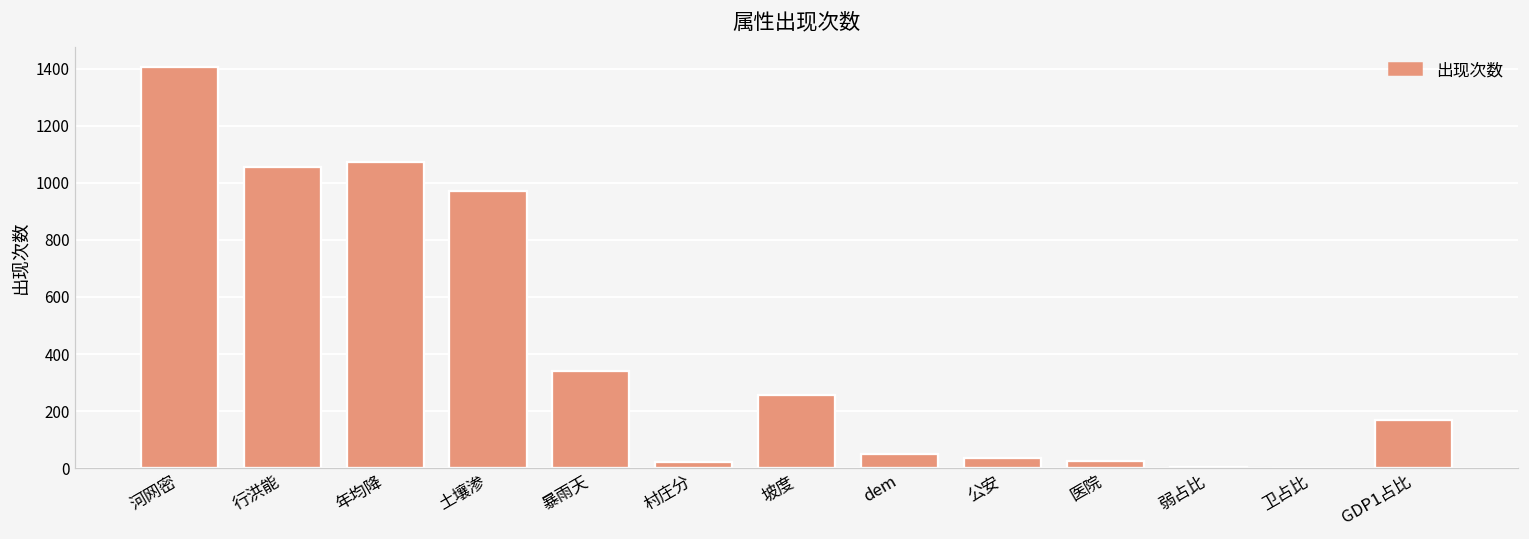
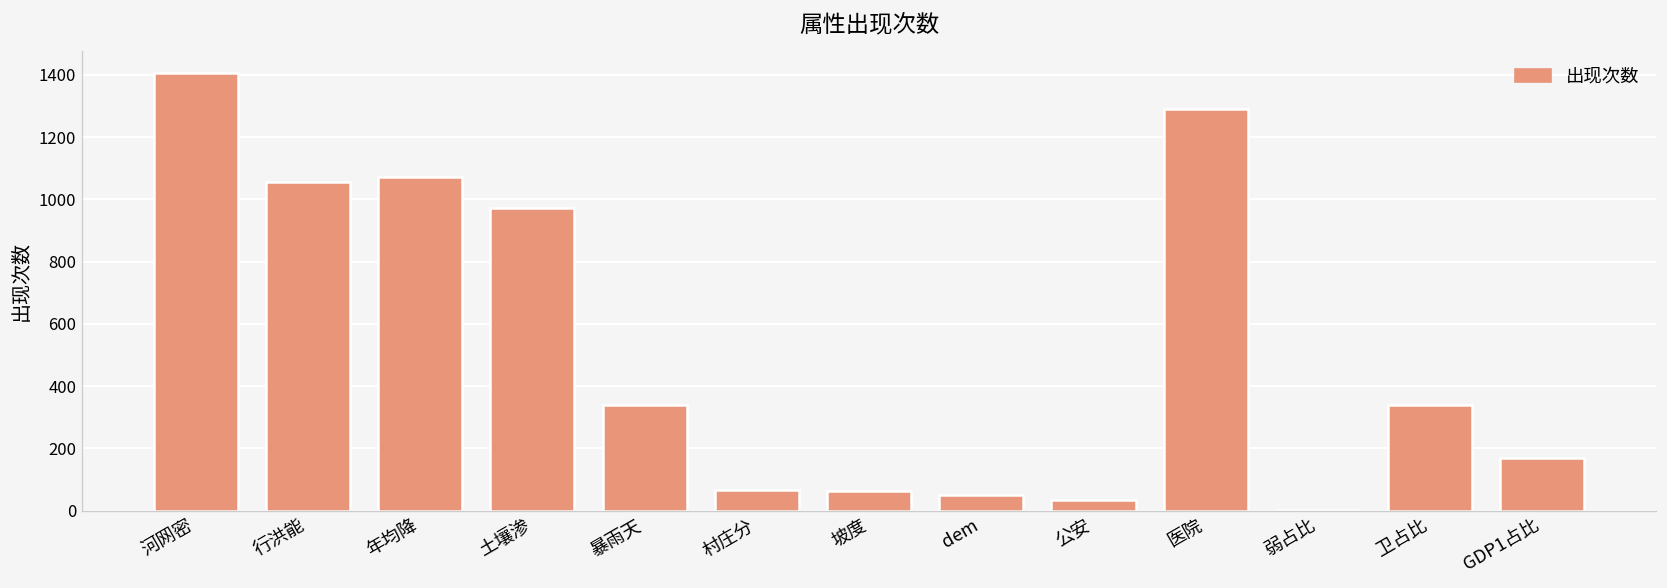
  {
    "河网密": 1410,
    "行洪能": 1060,
    "年均降": 1070,
    "土壤渗": 970,
    "暴雨天": 340,
-   "村庄分": 20,
-   "坡度": 260,
+   "村庄分": 70,
+   "坡度": 60,
    "dem": 50,
    "公安": 30,
-   "医院": 30,
-   "卫占比": 0,
+   "医院": 1290,
+   "卫占比": 340,
    "GDP1占比": 170
  }
